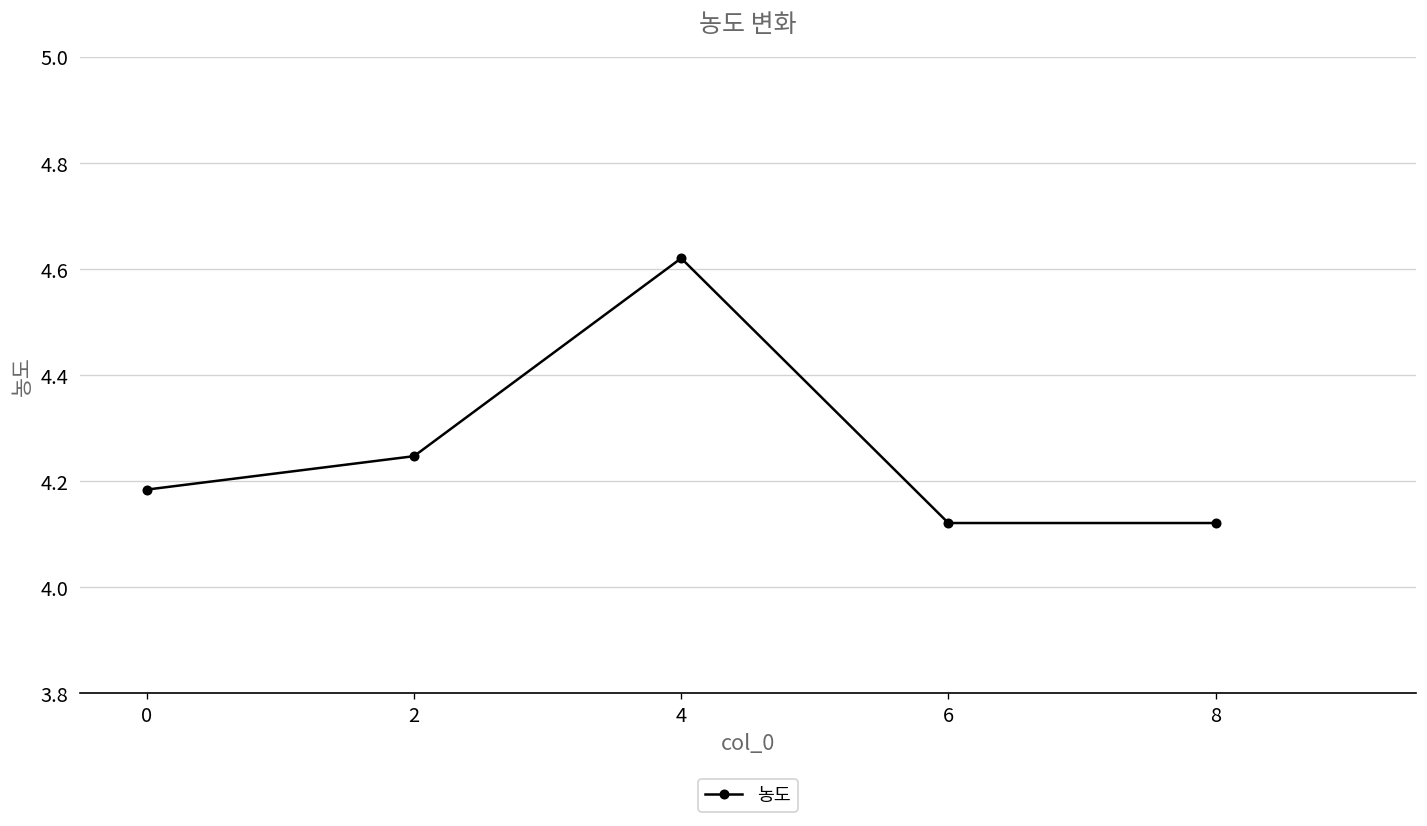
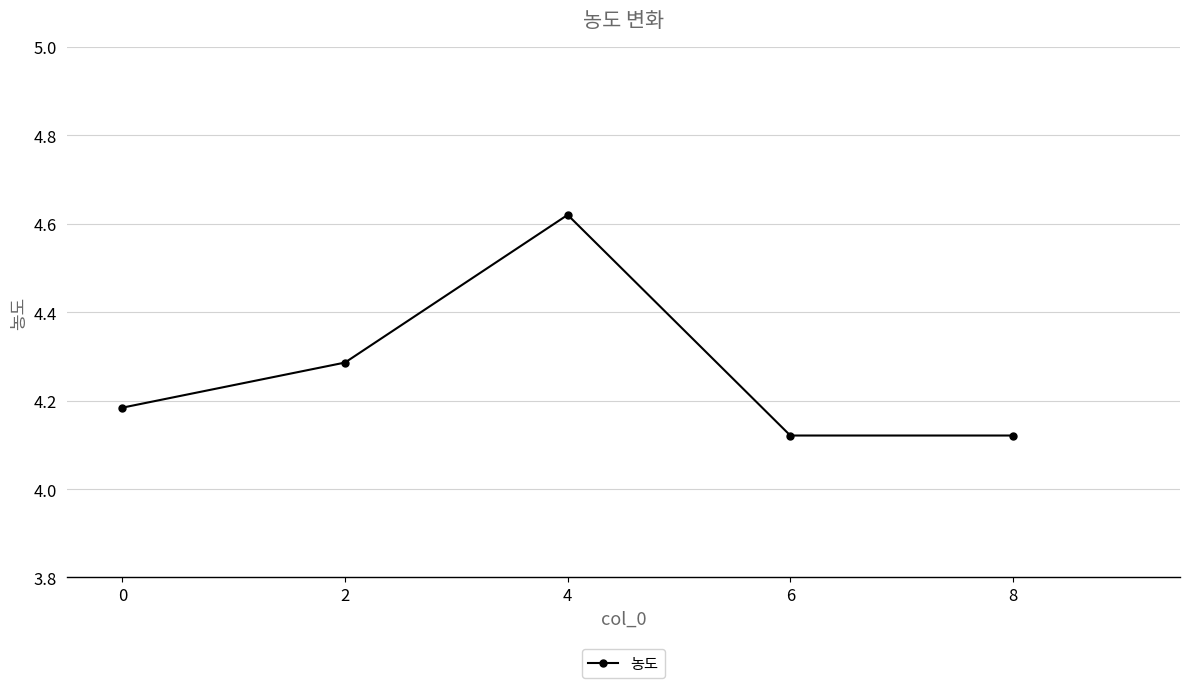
  {
    "0": 4.18,
-   "2": 4.25,
+   "2": 4.29,
    "4": 4.62,
    "6": 4.12,
    "8": 4.12
  }
